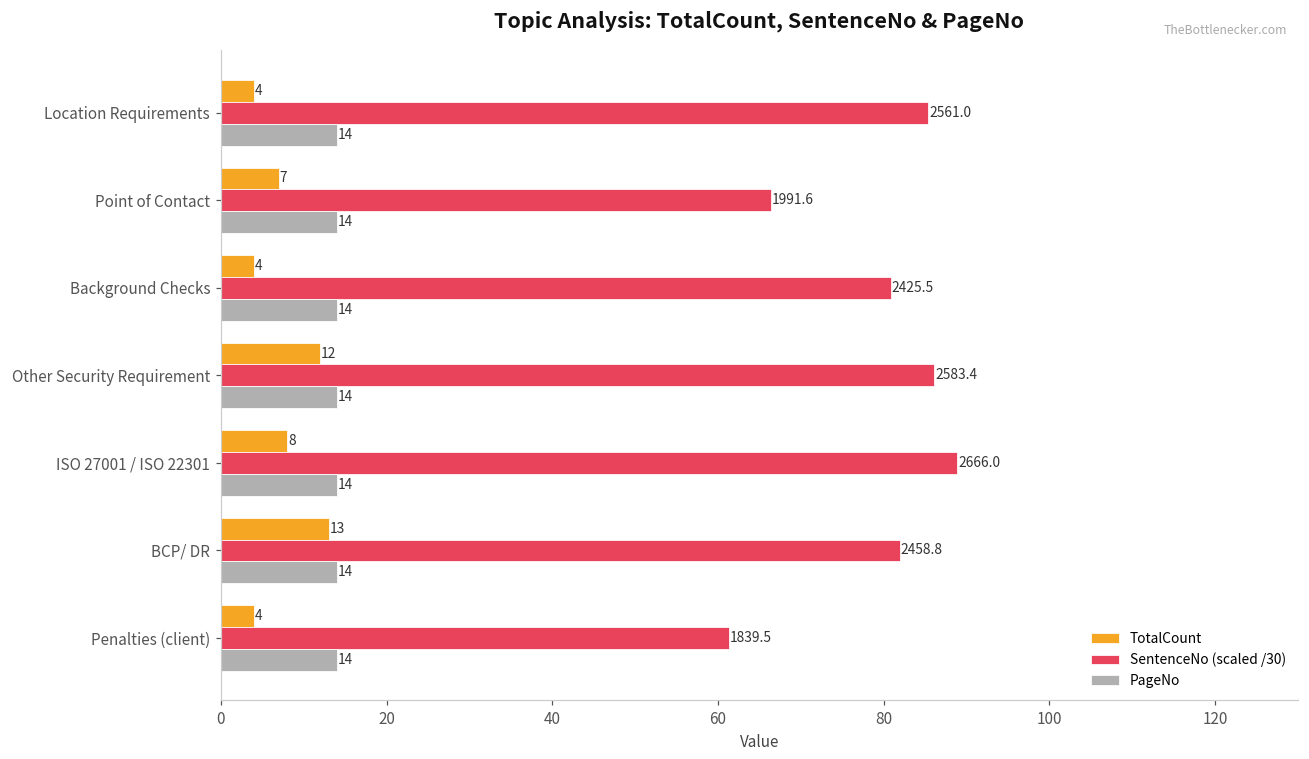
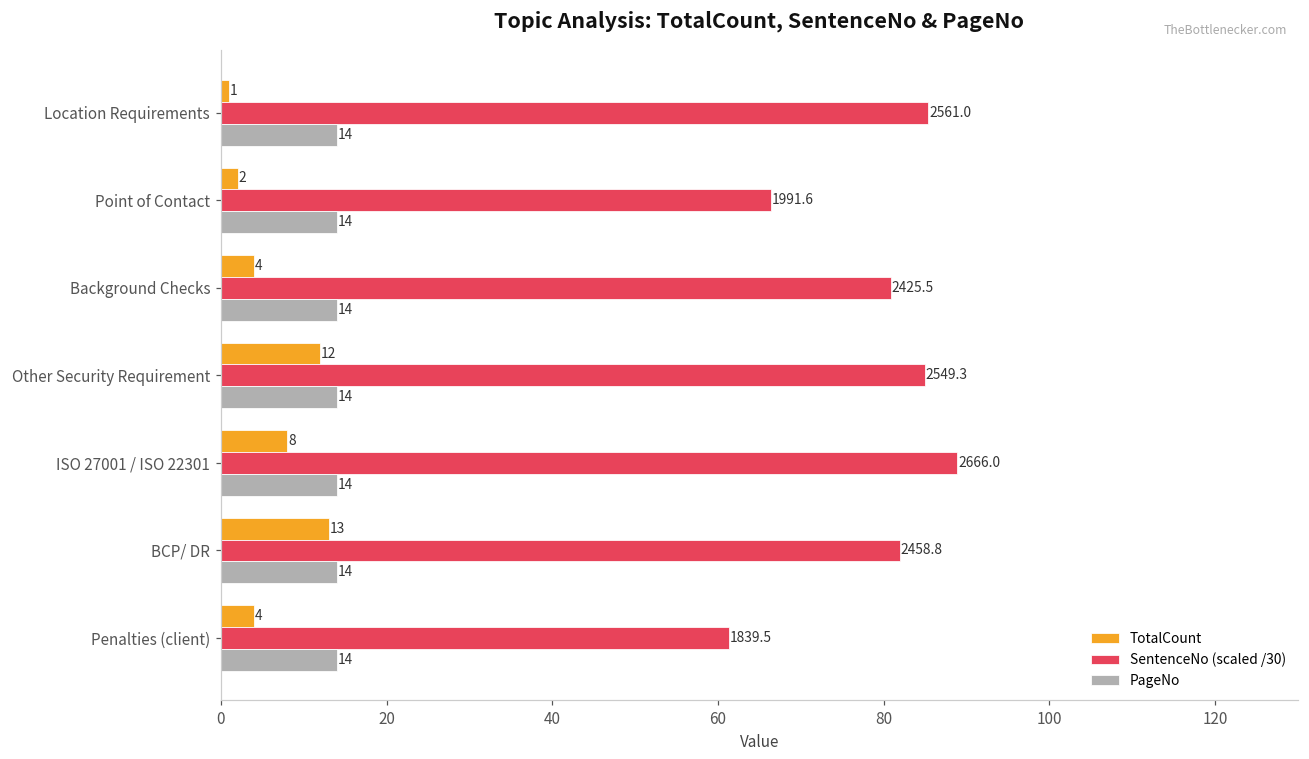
  {
    "TotalCount": {
-     "Location Requirements": 4,
-     "Point of Contact": 7,
+     "Location Requirements": 1,
+     "Point of Contact": 2,
      "Background Checks": 4,
      "Other Security Requirement": 12,
      "ISO 27001 / ISO 22301": 8,
      "BCP/ DR": 13,
      "Penalties (client)": 4
    },
    "SentenceNo (scaled /30)": {
-     "Other Security Requirement": 2583.4
+     "Other Security Requirement": 2549.3
    },
    "PageNo": {
      "Location Requirements": 14,
      "Point of Contact": 14,
      "Background Checks": 14,
      "Other Security Requirement": 14,
      "ISO 27001 / ISO 22301": 14,
      "BCP/ DR": 14,
      "Penalties (client)": 14
    }
  }
